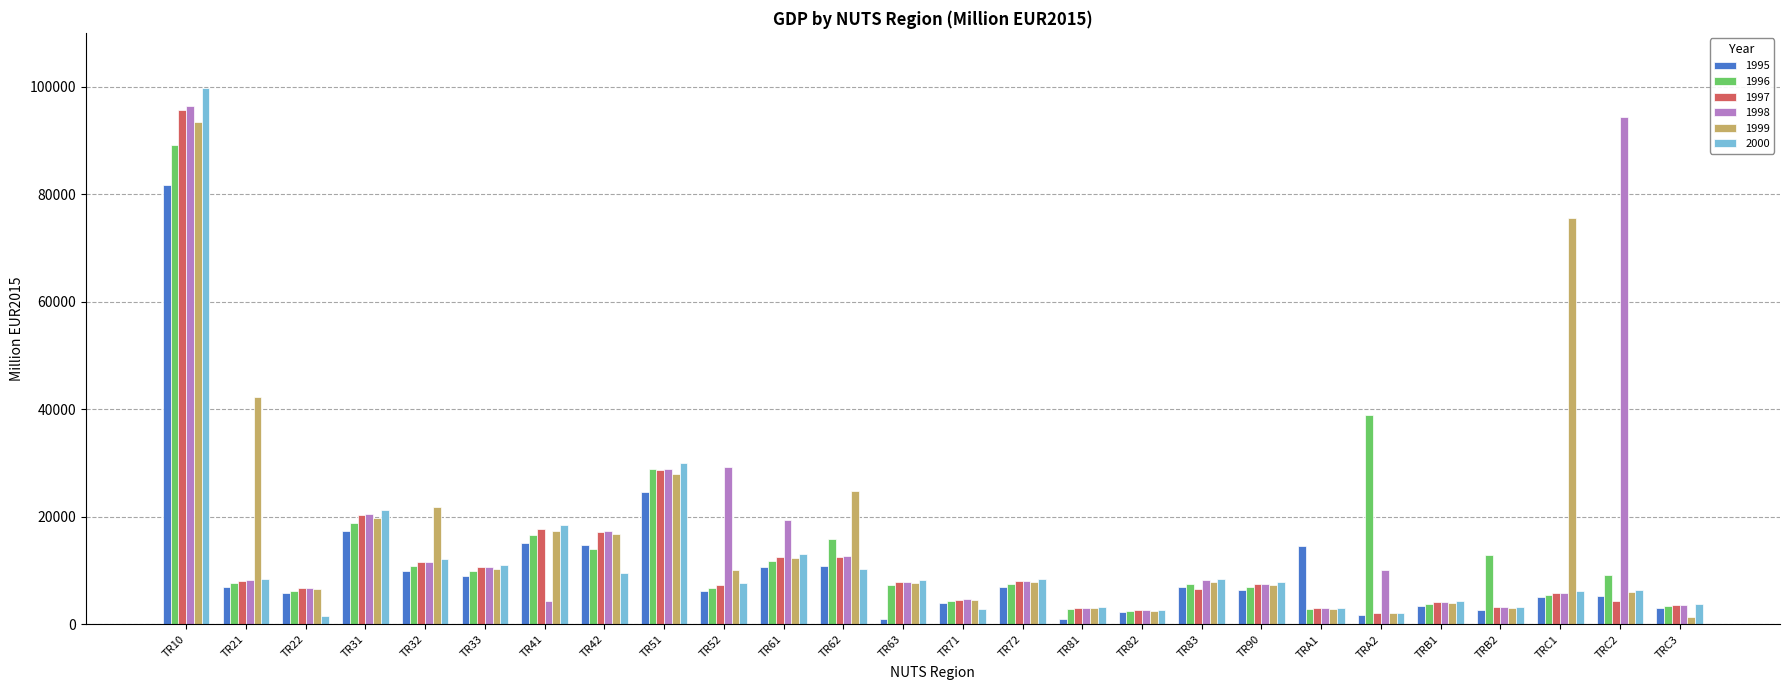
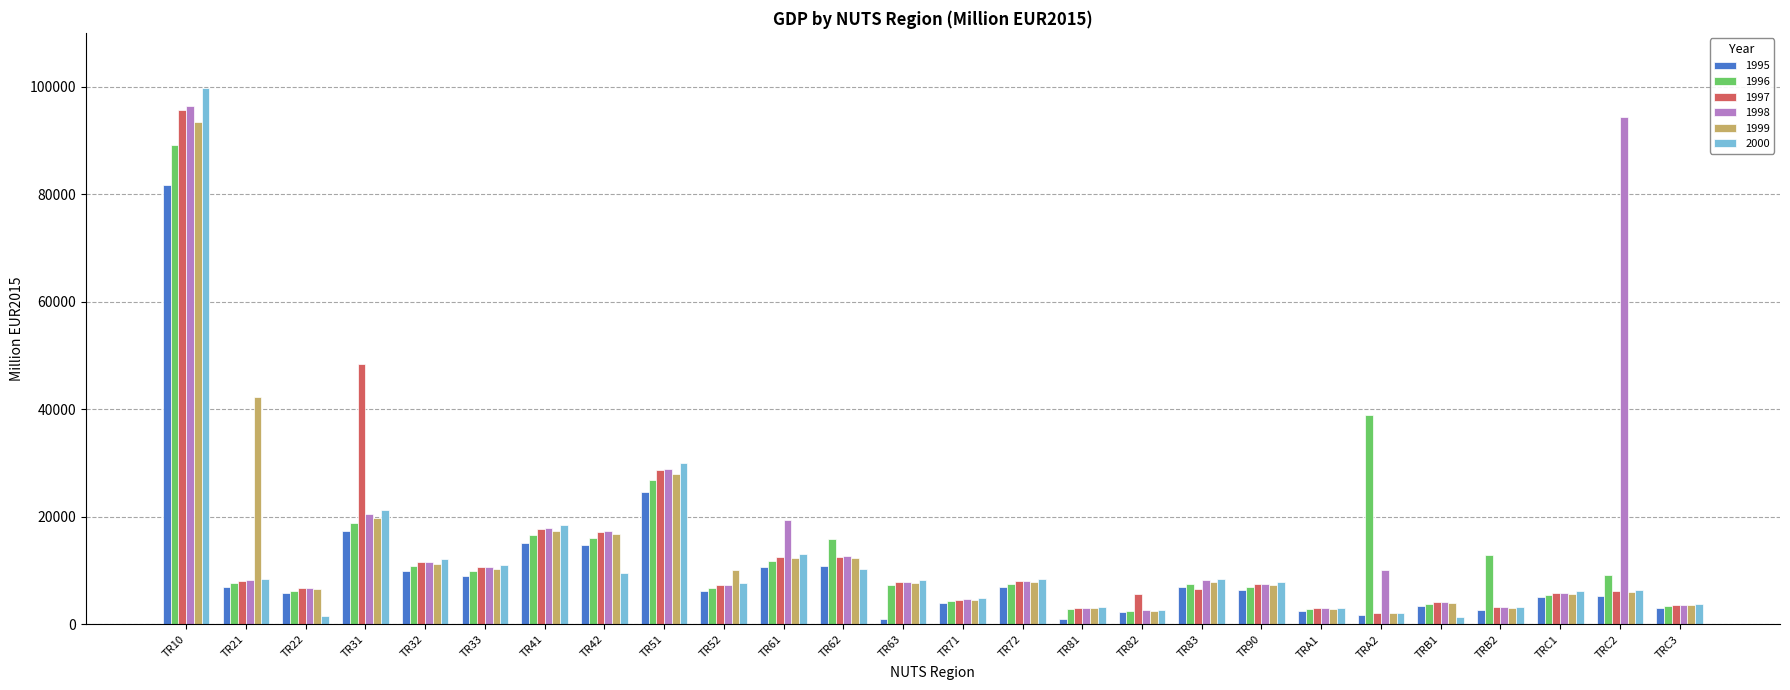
  {
    "1995": {
      "TR10": 82000,
      "TR21": 7000,
      "TR22": 6000,
      "TR31": 17000,
      "TR32": 10000,
      "TR33": 9000,
      "TR41": 15000,
      "TR42": 15000,
      "TR51": 25000,
      "TR52": 6000,
      "TR61": 11000,
      "TR62": 11000,
      "TR63": 1000,
      "TR71": 4000,
      "TR72": 7000,
      "TR81": 1000,
      "TR82": 2000,
      "TR83": 7000,
      "TR90": 6000,
-     "TRA1": 15000,
+     "TRA1": 3000,
      "TRA2": 2000,
      "TRB1": 3000,
      "TRB2": 3000,
      "TRC1": 5000,
      "TRC2": 5000,
      "TRC3": 3000
    },
    "1996": {
      "TR10": 89000,
      "TR21": 8000,
      "TR22": 6000,
      "TR31": 19000,
      "TR32": 11000,
      "TR33": 10000,
      "TR41": 17000,
-     "TR42": 14000,
-     "TR51": 29000,
+     "TR42": 16000,
+     "TR51": 27000,
      "TR52": 7000,
      "TR61": 12000,
      "TR62": 16000,
      "TR63": 7000,
      "TR71": 4000,
      "TR72": 8000,
      "TR81": 3000,
      "TR82": 2000,
      "TR83": 8000,
      "TR90": 7000,
      "TRA1": 3000,
      "TRA2": 39000,
      "TRB1": 4000,
      "TRB2": 13000,
      "TRC1": 5000,
      "TRC2": 9000,
      "TRC3": 3000
    },
    "1997": {
      "TR10": 96000,
      "TR21": 8000,
      "TR22": 7000,
-     "TR31": 20000,
+     "TR31": 48000,
      "TR32": 12000,
      "TR33": 11000,
      "TR41": 18000,
      "TR42": 17000,
      "TR51": 29000,
      "TR52": 7000,
      "TR61": 13000,
      "TR62": 13000,
      "TR63": 8000,
      "TR71": 5000,
      "TR72": 8000,
      "TR81": 3000,
-     "TR82": 3000,
+     "TR82": 6000,
      "TR83": 7000,
      "TR90": 8000,
      "TRA1": 3000,
      "TRA2": 2000,
      "TRB1": 4000,
      "TRB2": 3000,
      "TRC1": 6000,
-     "TRC2": 4000,
+     "TRC2": 6000,
      "TRC3": 4000
    },
    "1998": {
      "TR10": 96000,
      "TR21": 8000,
      "TR22": 7000,
      "TR31": 20000,
      "TR32": 12000,
      "TR33": 11000,
-     "TR41": 4000,
+     "TR41": 18000,
      "TR42": 17000,
      "TR51": 29000,
-     "TR52": 29000,
+     "TR52": 7000,
      "TR61": 19000,
      "TR62": 13000,
      "TR63": 8000,
      "TR71": 5000,
      "TR72": 8000,
      "TR81": 3000,
      "TR82": 3000,
      "TR83": 8000,
      "TR90": 8000,
      "TRA1": 3000,
      "TRA2": 10000,
      "TRB1": 4000,
      "TRB2": 3000,
      "TRC1": 6000,
      "TRC2": 94000,
      "TRC3": 4000
    },
    "1999": {
      "TR10": 93000,
      "TR21": 42000,
      "TR22": 7000,
      "TR31": 20000,
-     "TR32": 22000,
+     "TR32": 11000,
      "TR33": 10000,
      "TR41": 17000,
      "TR42": 17000,
      "TR51": 28000,
      "TR52": 10000,
      "TR61": 12000,
-     "TR62": 25000,
+     "TR62": 12000,
      "TR63": 8000,
      "TR71": 5000,
      "TR72": 8000,
      "TR81": 3000,
      "TR82": 3000,
      "TR83": 8000,
      "TR90": 7000,
      "TRA1": 3000,
      "TRA2": 2000,
      "TRB1": 4000,
      "TRB2": 3000,
-     "TRC1": 76000,
+     "TRC1": 6000,
      "TRC2": 6000,
-     "TRC3": 1000
+     "TRC3": 4000
    },
    "2000": {
      "TR10": 100000,
      "TR21": 9000,
      "TR22": 2000,
      "TR31": 21000,
      "TR32": 12000,
      "TR33": 11000,
      "TR41": 19000,
      "TR42": 9000,
      "TR51": 30000,
      "TR52": 8000,
      "TR61": 13000,
      "TR62": 10000,
      "TR63": 8000,
-     "TR71": 3000,
+     "TR71": 5000,
      "TR72": 8000,
      "TR81": 3000,
      "TR82": 3000,
      "TR83": 8000,
      "TR90": 8000,
      "TRA1": 3000,
      "TRA2": 2000,
-     "TRB1": 4000,
+     "TRB1": 1000,
      "TRB2": 3000,
      "TRC1": 6000,
      "TRC2": 6000,
      "TRC3": 4000
    }
  }
